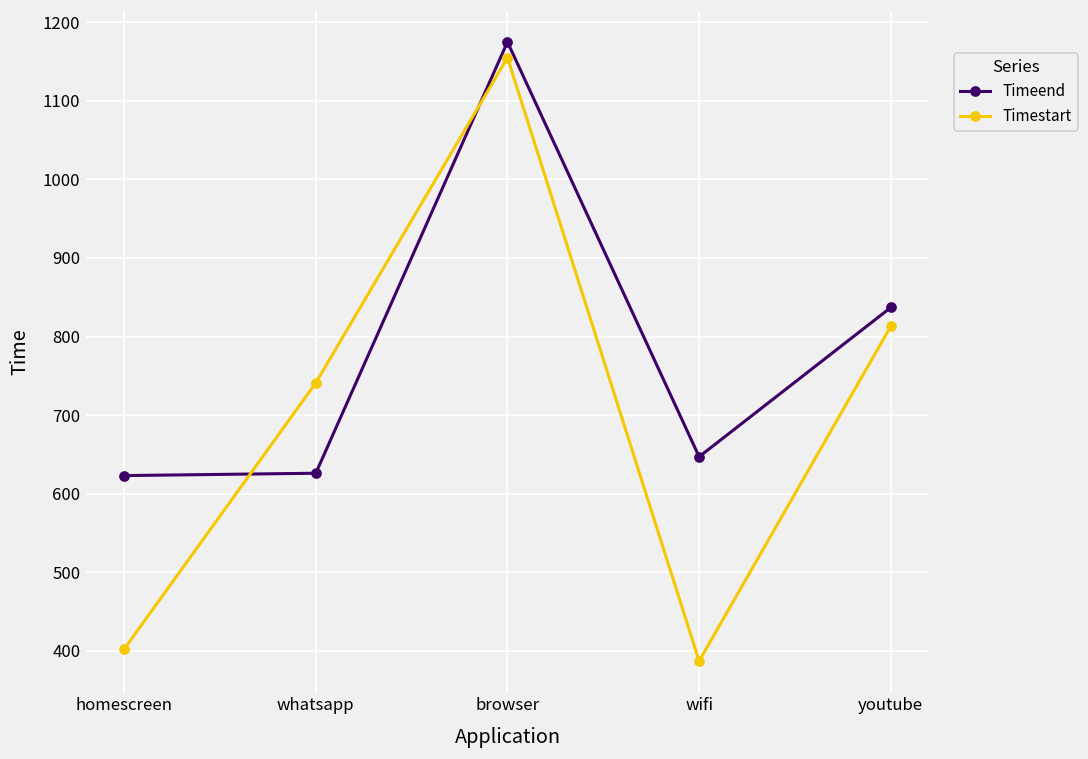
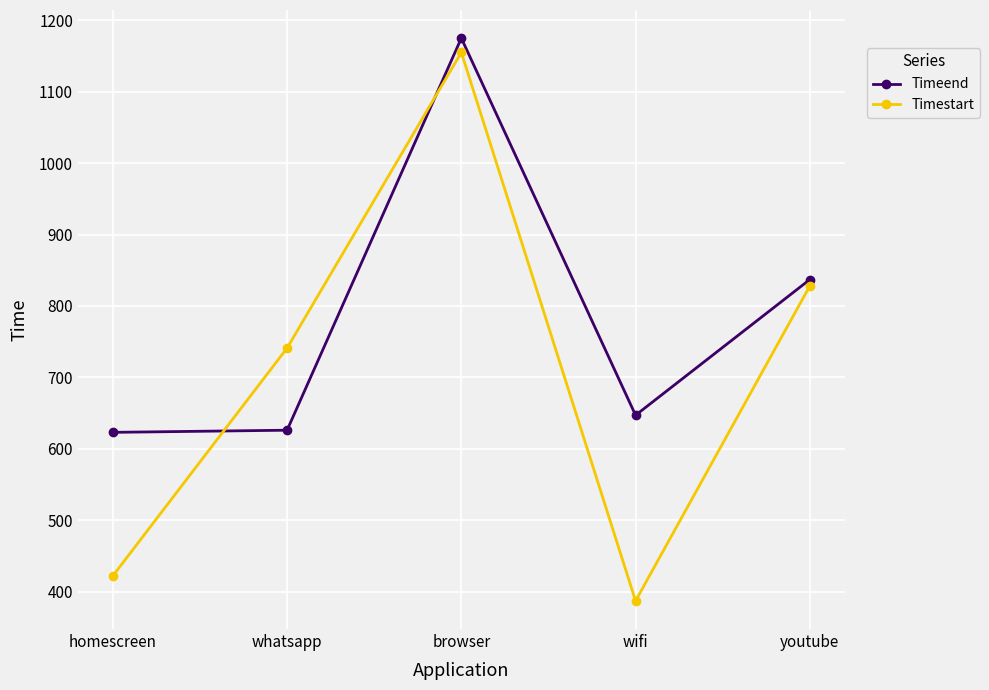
  {
    "Timeend": {
      "homescreen": 620,
      "whatsapp": 630,
      "browser": 1180,
      "wifi": 650,
      "youtube": 840
    },
    "Timestart": {
-     "homescreen": 400,
+     "homescreen": 420,
      "whatsapp": 740,
      "browser": 1160,
      "wifi": 390,
-     "youtube": 810
+     "youtube": 830
    }
  }
